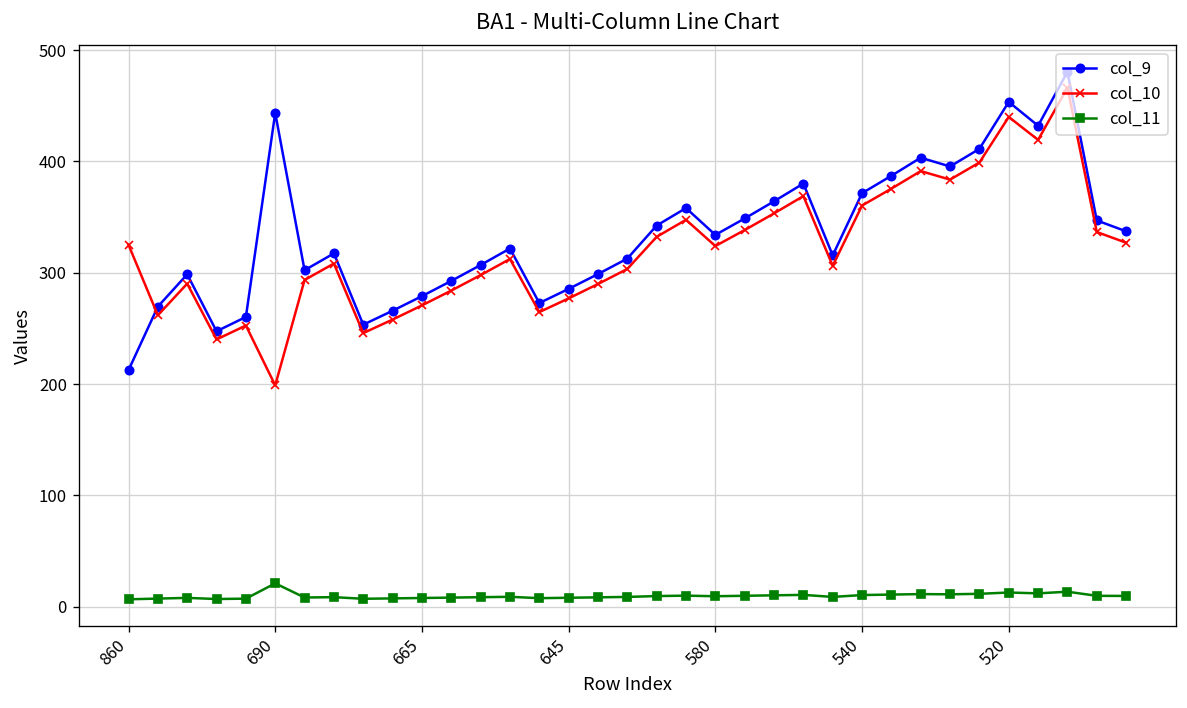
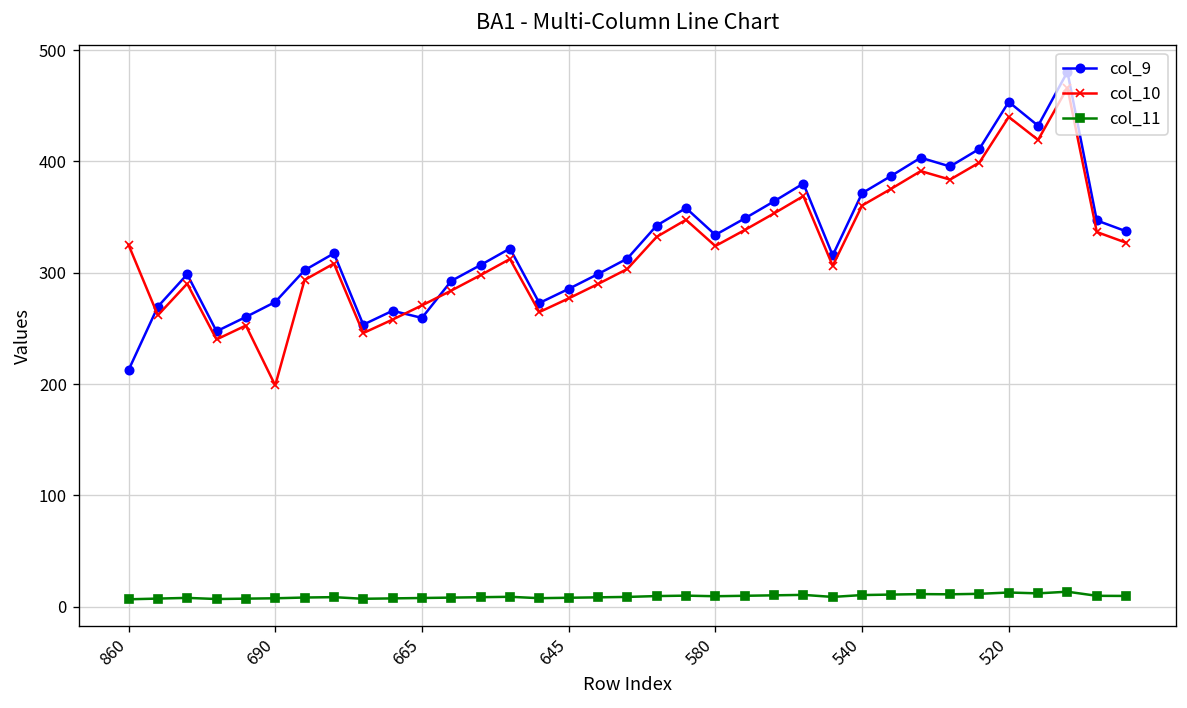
  {
    "col_9": {
      "860": 210,
-     "690": 440,
-     "665": 280
+     "690": 270,
+     "665": 260
    },
    "col_10": {
      "860": 330,
      "690": 200,
      "665": 270
    },
    "col_11": {
      "860": 10,
-     "690": 20,
+     "690": 10,
      "665": 10
    }
  }
